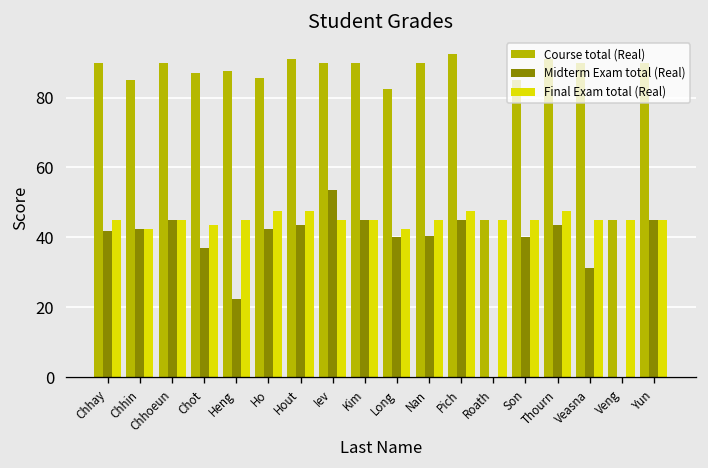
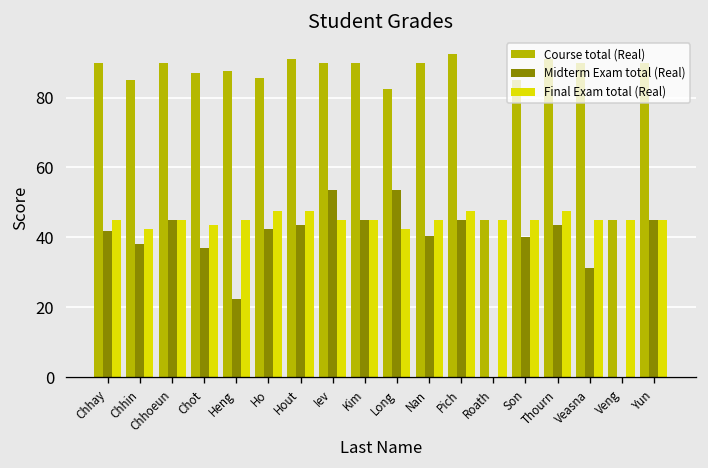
  {
    "Midterm Exam total (Real)": {
      "Chhay": 42,
-     "Chhin": 43,
+     "Chhin": 38,
      "Chhoeun": 45,
      "Chot": 37,
      "Heng": 23,
      "Ho": 43,
      "Hout": 44,
      "Iev": 54,
      "Kim": 45,
-     "Long": 40,
+     "Long": 54,
      "Nan": 40,
      "Pich": 45,
      "Roath": 0,
      "Son": 40,
      "Thourn": 44,
      "Veasna": 31,
      "Veng": 0,
      "Yun": 45
    }
  }
